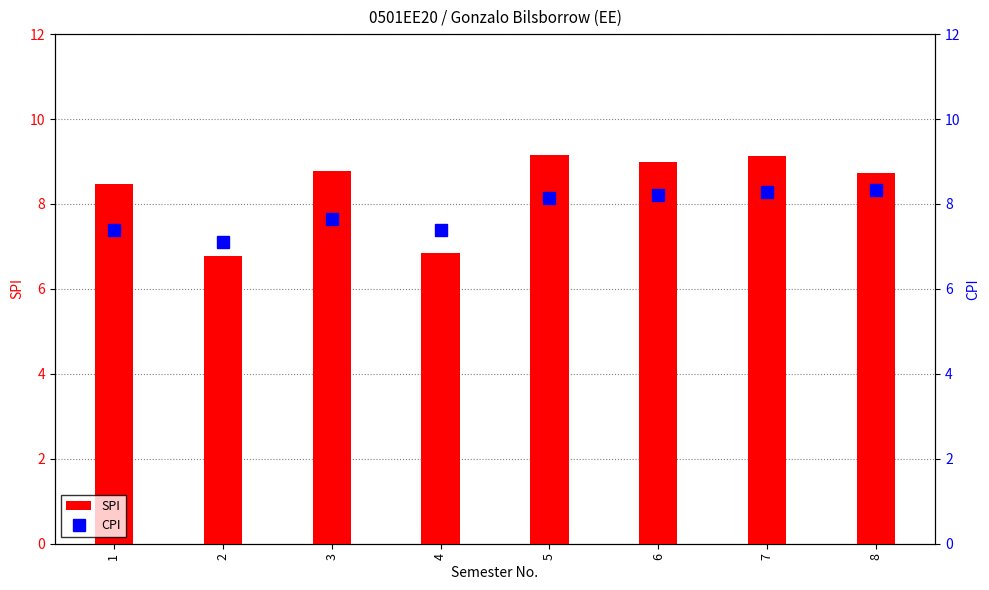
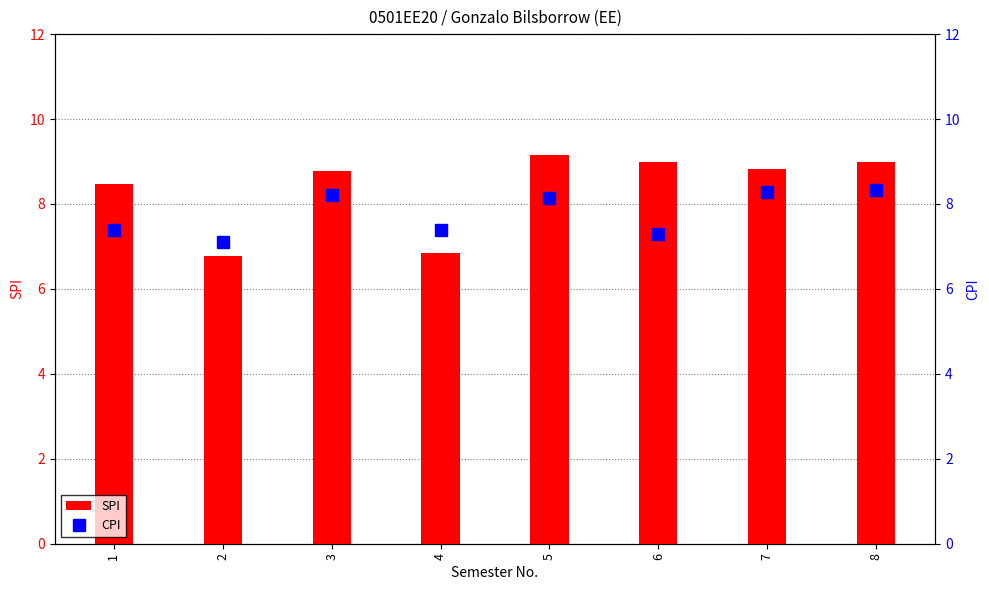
  {
    "SPI": {
      "1": 8.5,
      "2": 6.8,
      "3": 8.8,
      "4": 6.9,
      "5": 9.2,
      "6": 9.0,
-     "7": 9.1,
-     "8": 8.7
+     "7": 8.8,
+     "8": 9.0
    },
    "CPI": {
      "1": 7.4,
      "2": 7.1,
-     "3": 7.7,
+     "3": 8.2,
      "4": 7.4,
      "5": 8.1,
-     "6": 8.2,
+     "6": 7.3,
      "7": 8.3,
      "8": 8.3
    }
  }
